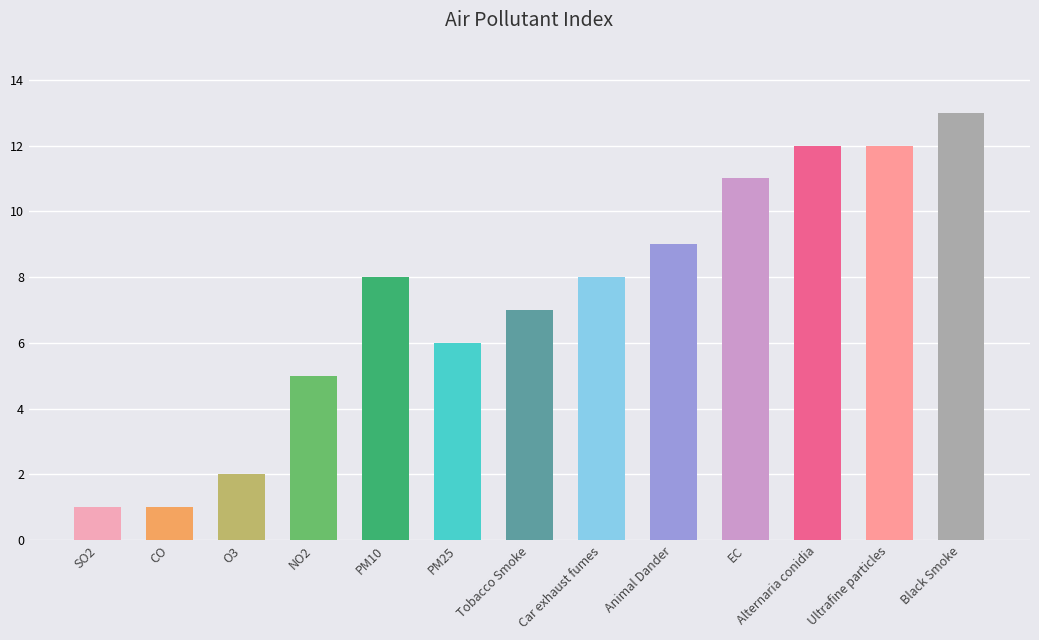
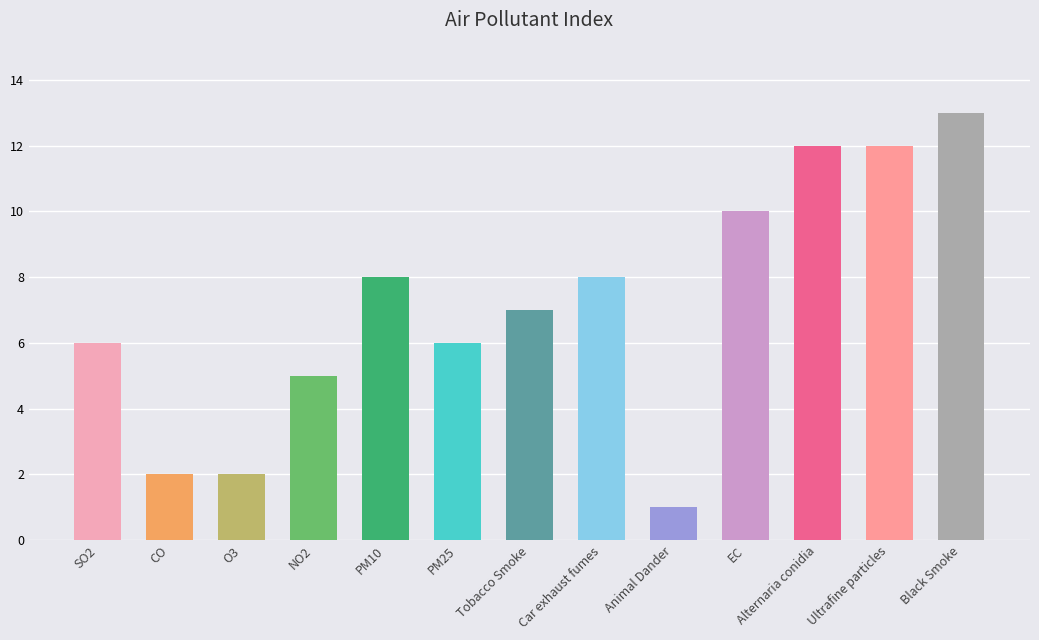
  {
-   "SO2": 1,
-   "CO": 1,
+   "SO2": 6,
+   "CO": 2,
    "O3": 2,
    "NO2": 5,
    "PM10": 8,
    "PM25": 6,
    "Tobacco Smoke": 7,
    "Car exhaust fumes": 8,
-   "Animal Dander": 9,
-   "EC": 11,
+   "Animal Dander": 1,
+   "EC": 10,
    "Alternaria conidia": 12,
    "Ultrafine particles": 12,
    "Black Smoke": 13
  }
